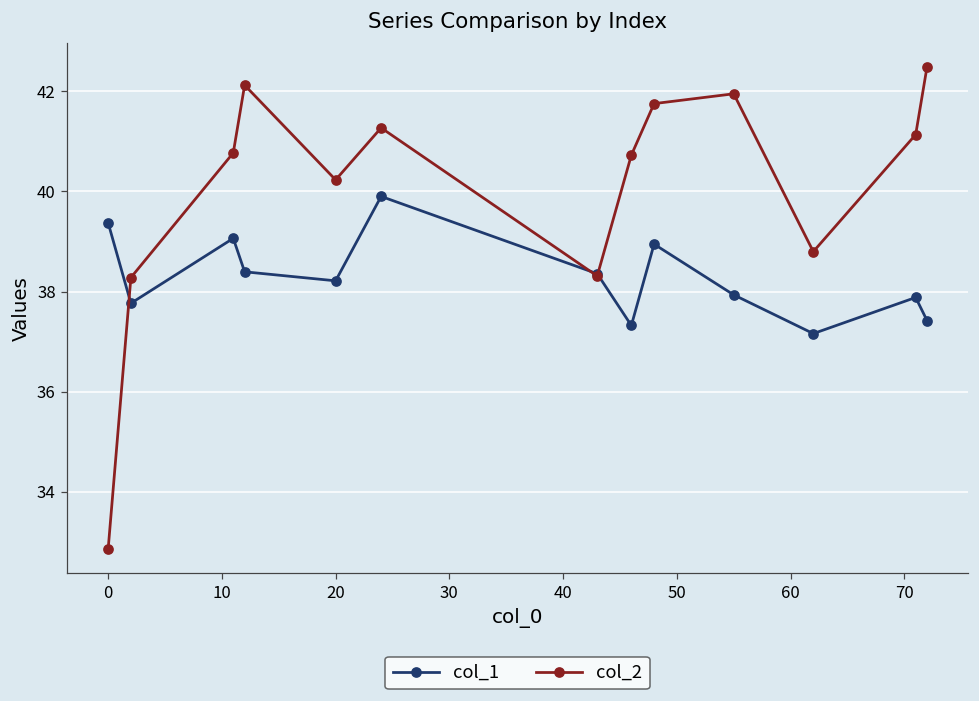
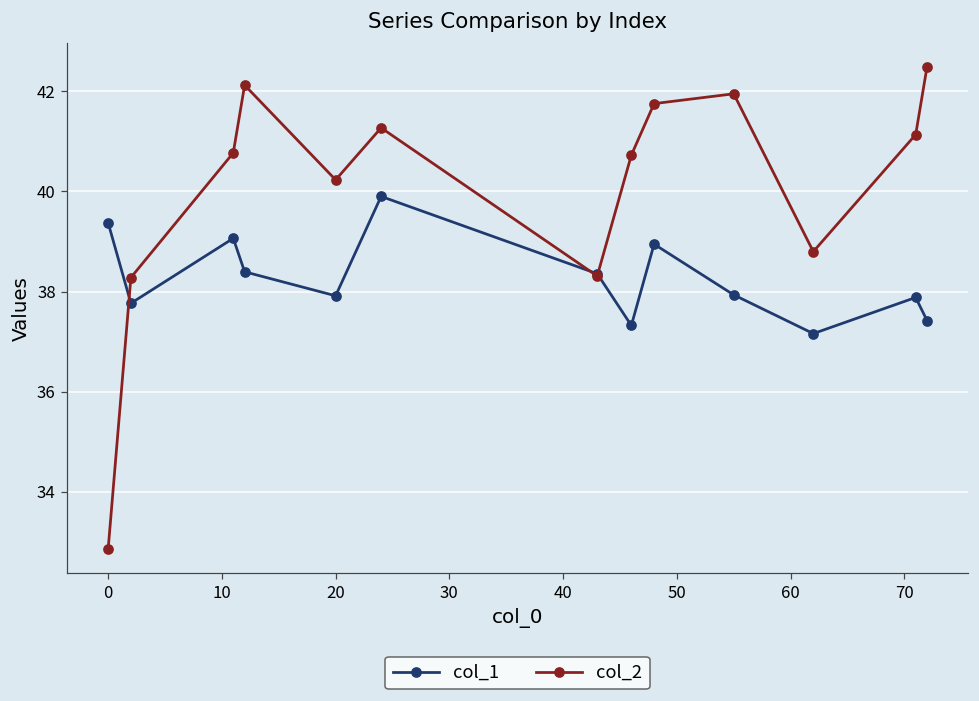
  {
    "col_1": {
      "0": 39.4,
-     "20": 38.2
+     "20": 37.9
    },
    "col_2": {
      "0": 32.9,
      "20": 40.2
    }
  }
